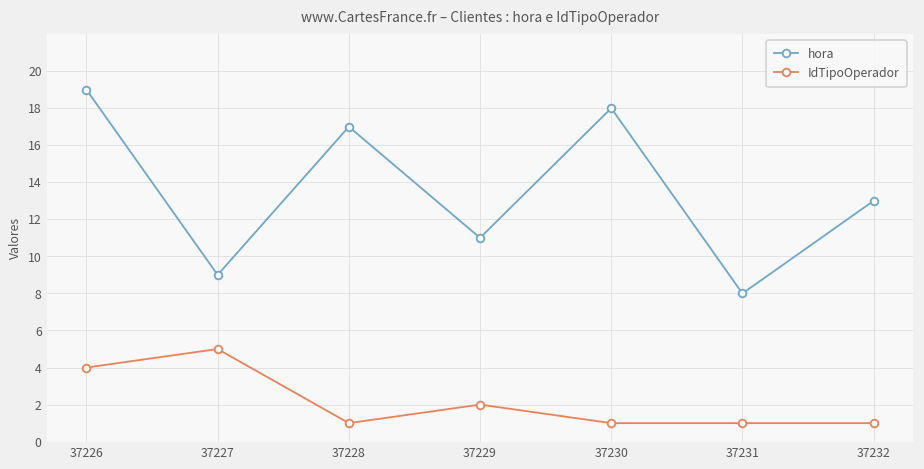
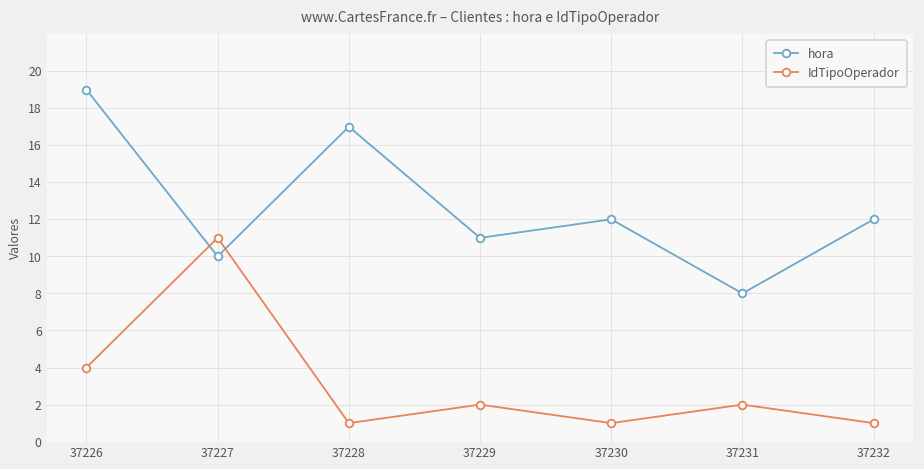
  {
    "hora": {
      "37226": 19,
-     "37227": 9,
+     "37227": 10,
      "37228": 17,
      "37229": 11,
-     "37230": 18,
+     "37230": 12,
      "37231": 8,
-     "37232": 13
+     "37232": 12
    },
    "IdTipoOperador": {
      "37226": 4,
-     "37227": 5,
+     "37227": 11,
      "37228": 1,
      "37229": 2,
      "37230": 1,
-     "37231": 1,
+     "37231": 2,
      "37232": 1
    }
  }
